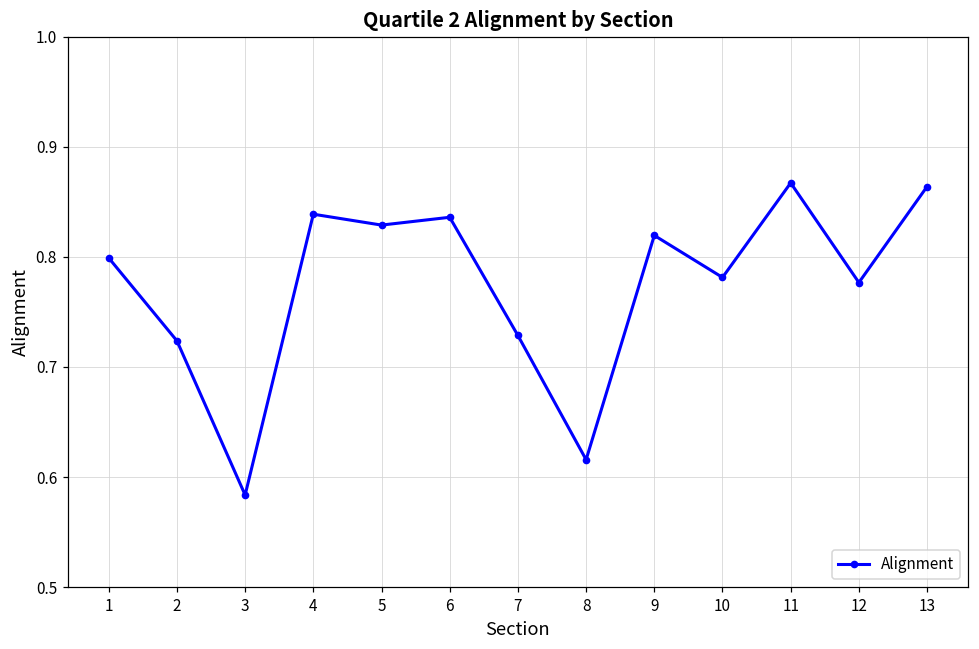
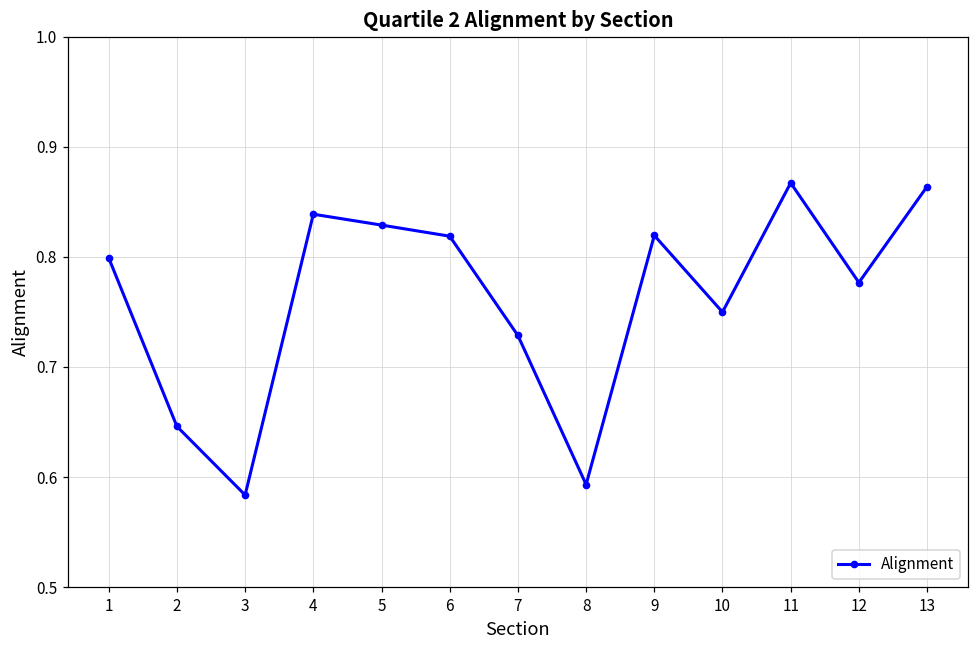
  {
    "1": 0.799,
-   "2": 0.724,
+   "2": 0.646,
    "3": 0.584,
    "4": 0.839,
    "5": 0.829,
-   "6": 0.836,
+   "6": 0.819,
    "7": 0.729,
-   "8": 0.616,
+   "8": 0.593,
    "9": 0.819,
-   "10": 0.781,
+   "10": 0.750,
    "11": 0.867,
    "12": 0.777,
    "13": 0.864
  }
